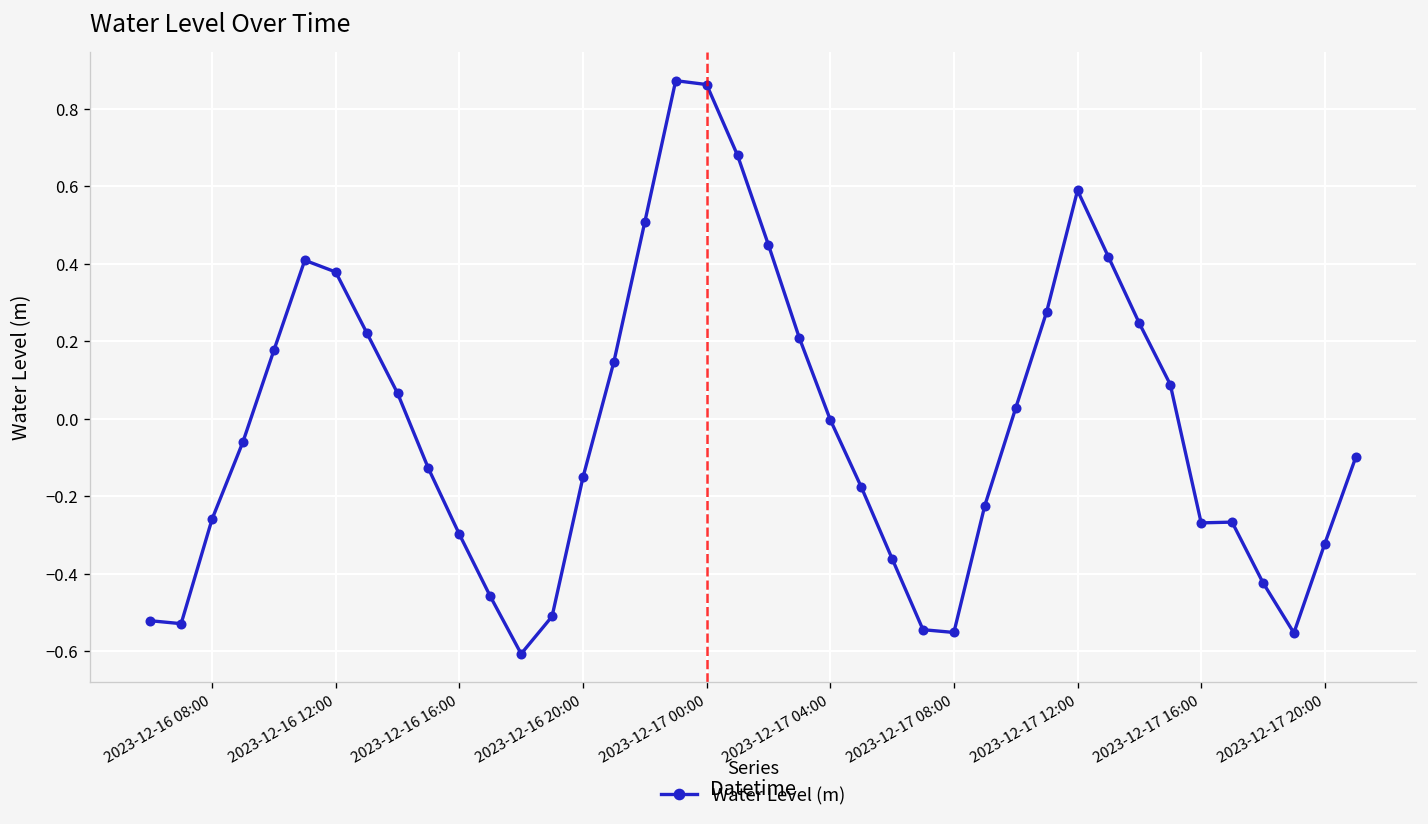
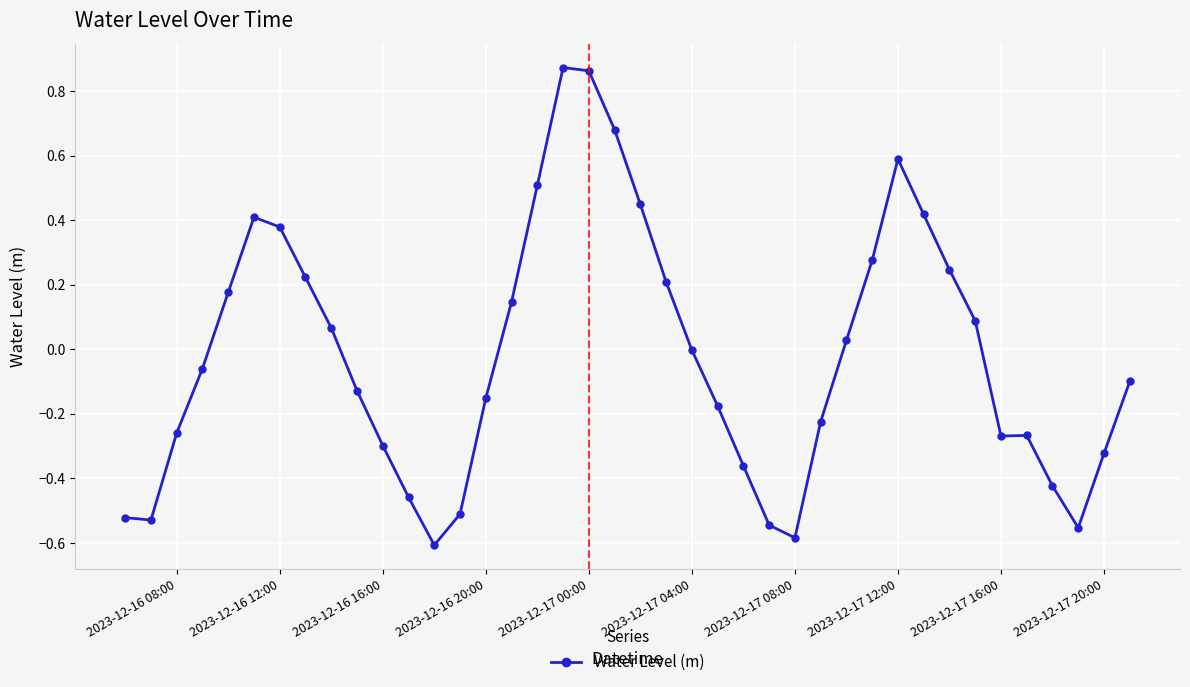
  {
    "2023-12-16 08:00": -0.26,
    "2023-12-16 12:00": 0.38,
    "2023-12-16 16:00": -0.30,
    "2023-12-16 20:00": -0.15,
    "2023-12-17 00:00": 0.86,
    "2023-12-17 04:00": 0.00,
-   "2023-12-17 08:00": -0.55,
+   "2023-12-17 08:00": -0.58,
    "2023-12-17 12:00": 0.59,
    "2023-12-17 16:00": -0.27,
    "2023-12-17 20:00": -0.32
  }
